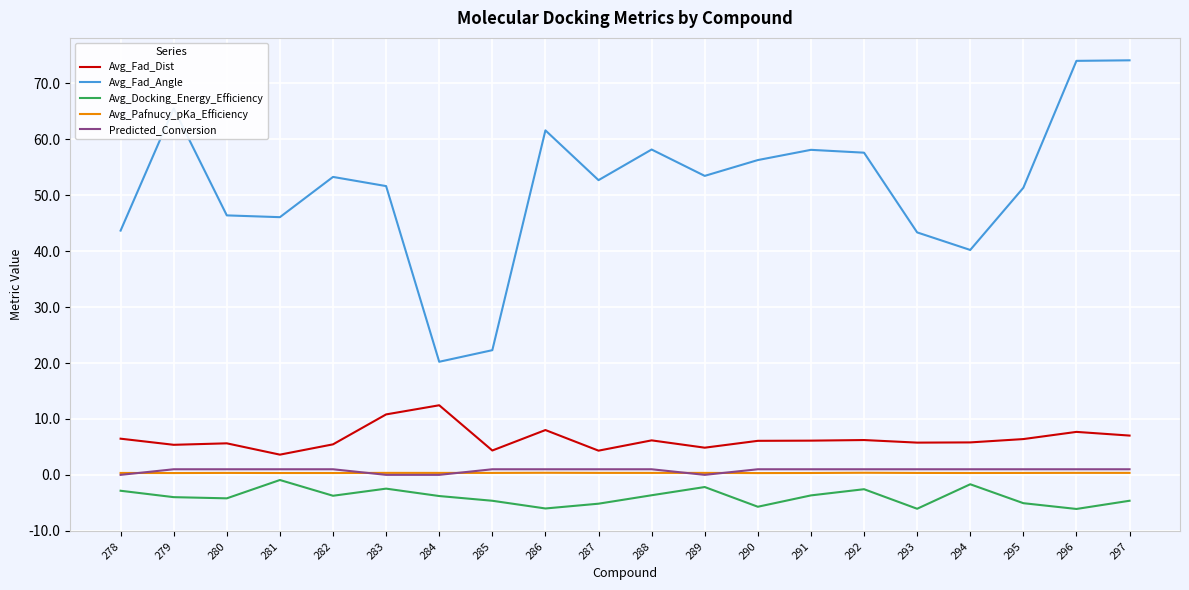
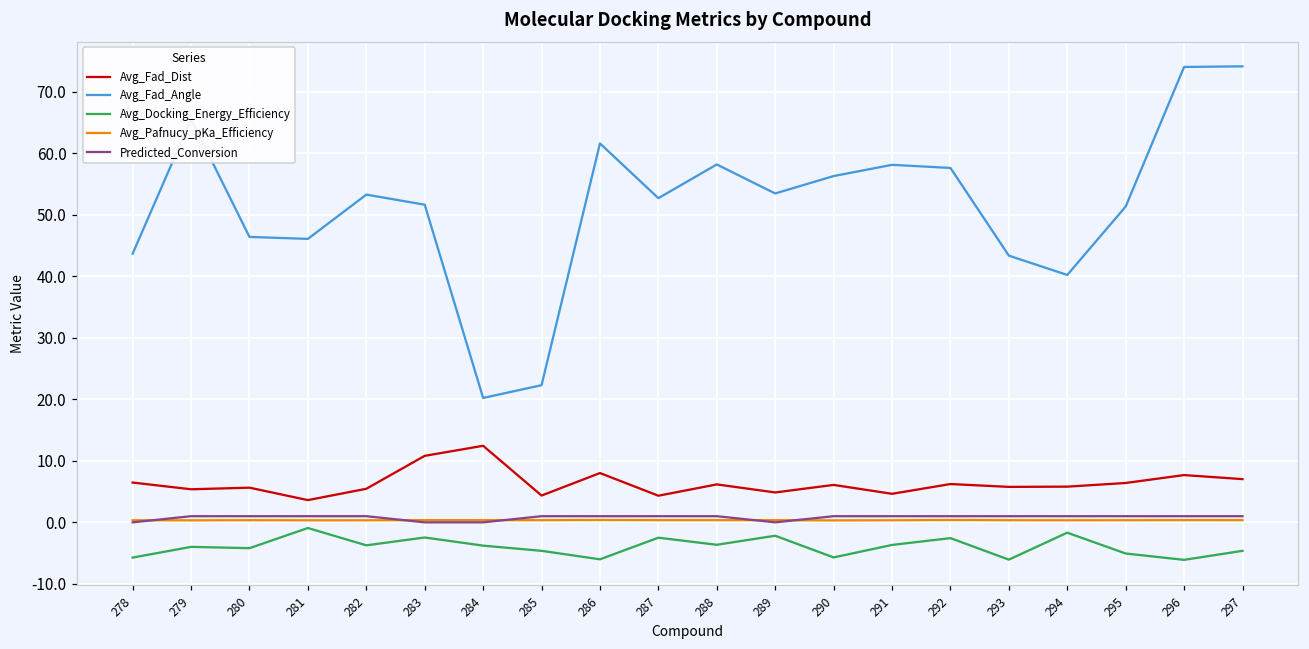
  {
    "Avg_Fad_Dist": {
      "278": 6,
      "279": 5,
      "280": 6,
      "281": 4,
      "282": 5,
      "283": 11,
      "284": 12,
      "285": 4,
      "286": 8,
      "287": 4,
      "288": 6,
      "289": 5,
      "290": 6,
-     "291": 6,
+     "291": 5,
      "292": 6,
      "293": 6,
      "294": 6,
      "295": 6,
      "296": 8,
      "297": 7
    },
    "Avg_Fad_Angle": {
      "278": 44,
      "280": 46,
      "281": 46,
      "282": 53,
      "283": 52,
      "284": 20,
      "285": 22,
      "286": 62,
      "287": 53,
      "288": 58,
      "289": 53,
      "290": 56,
      "291": 58,
      "292": 58,
      "293": 43,
      "294": 40,
      "295": 51,
      "296": 74,
      "297": 74
    },
    "Avg_Docking_Energy_Efficiency": {
-     "278": -3,
+     "278": -6,
      "279": -4,
      "280": -4,
      "281": -1,
      "282": -4,
      "283": -2,
      "284": -4,
      "285": -5,
      "286": -6,
-     "287": -5,
+     "287": -2,
      "288": -4,
      "289": -2,
      "290": -6,
      "291": -4,
      "292": -3,
      "293": -6,
      "294": -2,
      "295": -5,
      "296": -6,
      "297": -5
    },
    "Avg_Pafnucy_pKa_Efficiency": {
      "279": 0,
      "280": 0,
      "281": 0,
      "282": 0,
      "285": 0,
      "286": 0,
      "287": 0,
      "288": 0,
      "290": 0,
      "291": 0,
      "292": 0,
      "293": 0,
      "294": 0,
      "295": 0,
      "296": 0,
      "297": 0
    },
    "Predicted_Conversion": {
      "279": 1,
      "280": 1,
      "281": 1,
      "282": 1,
      "285": 1,
      "286": 1,
      "287": 1,
      "288": 1,
      "290": 1,
      "291": 1,
      "292": 1,
      "293": 1,
      "294": 1,
      "295": 1,
      "296": 1,
      "297": 1
    }
  }
